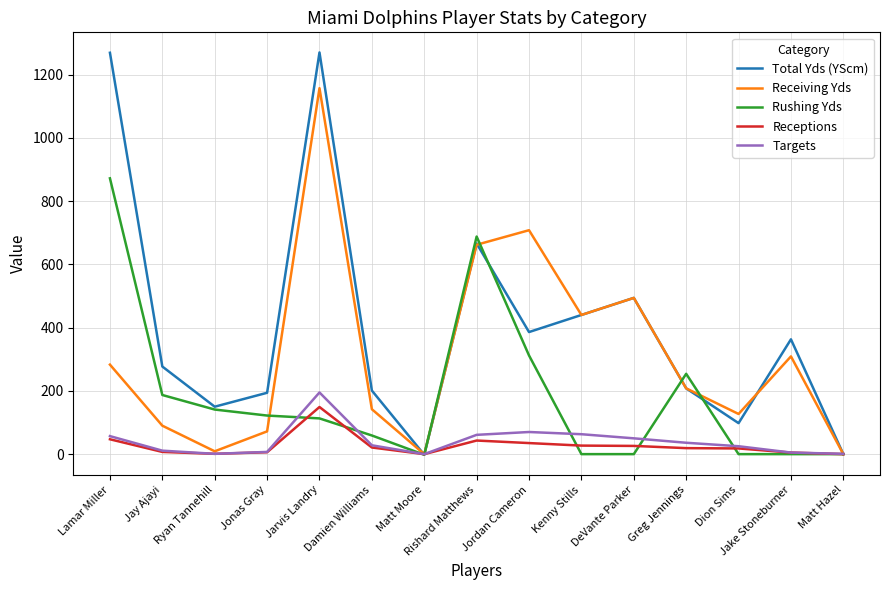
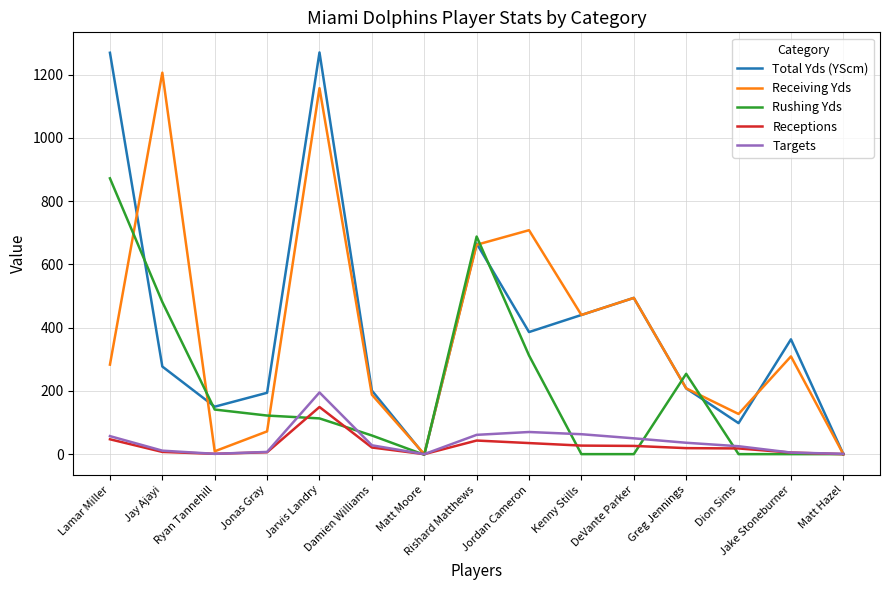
  {
    "Total Yds (YScm)": {
      "Lamar Miller": 1270,
      "Jay Ajayi": 280,
      "Ryan Tannehill": 150,
      "Jonas Gray": 190,
      "Jarvis Landry": 1270,
      "Damien Williams": 200,
      "Jordan Cameron": 390,
      "Dion Sims": 100,
      "Jake Stoneburner": 360
    },
    "Receiving Yds": {
      "Lamar Miller": 280,
-     "Jay Ajayi": 90,
+     "Jay Ajayi": 1210,
      "Jonas Gray": 70,
      "Jarvis Landry": 1160,
-     "Damien Williams": 140,
+     "Damien Williams": 190,
      "Jordan Cameron": 710,
      "Dion Sims": 130,
      "Jake Stoneburner": 310
    },
    "Rushing Yds": {
      "Lamar Miller": 870,
-     "Jay Ajayi": 190,
+     "Jay Ajayi": 480,
      "Ryan Tannehill": 140,
      "Jonas Gray": 120,
      "Jarvis Landry": 110,
      "Damien Williams": 60,
      "Rishard Matthews": 690,
      "Jordan Cameron": 310,
      "Kenny Stills": 0,
      "DeVante Parker": 0,
      "Greg Jennings": 250,
      "Dion Sims": 0
    },
    "Receptions": {
      "Lamar Miller": 50,
      "Jarvis Landry": 150,
      "Rishard Matthews": 40,
      "Jordan Cameron": 40,
      "Kenny Stills": 30,
      "DeVante Parker": 30,
      "Greg Jennings": 20
    },
    "Targets": {
      "Lamar Miller": 60,
      "Jarvis Landry": 200,
      "Rishard Matthews": 60,
      "Jordan Cameron": 70,
      "Kenny Stills": 60,
      "DeVante Parker": 50,
      "Greg Jennings": 40
    }
  }
